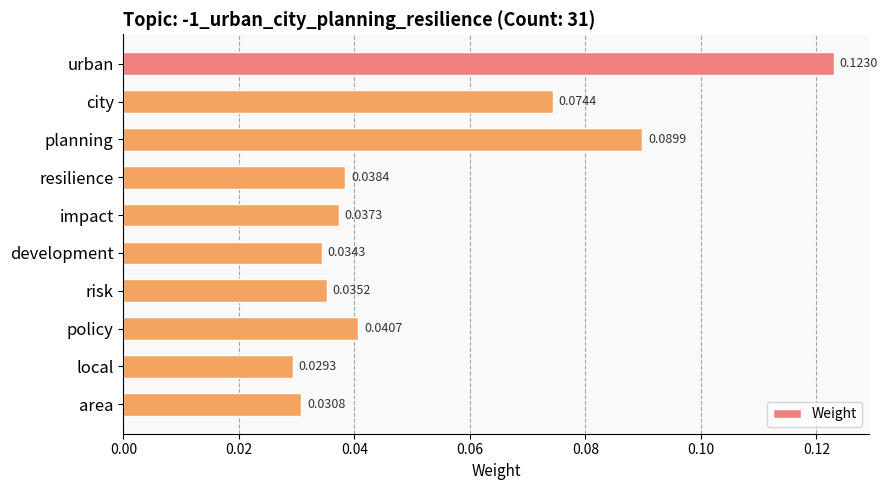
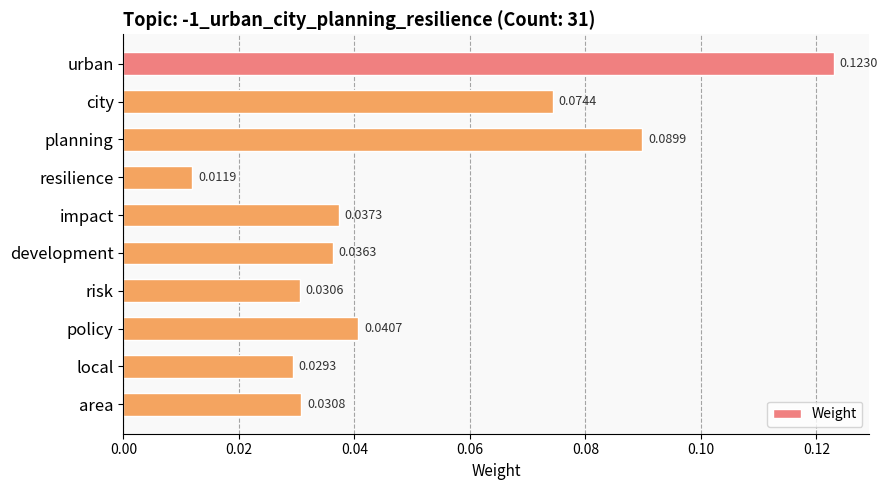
  {
    "urban": 0.1230,
    "city": 0.0744,
    "planning": 0.0899,
-   "resilience": 0.0384,
+   "resilience": 0.0119,
    "impact": 0.0373,
-   "development": 0.0343,
-   "risk": 0.0352,
+   "development": 0.0363,
+   "risk": 0.0306,
    "policy": 0.0407,
    "local": 0.0293,
    "area": 0.0308
  }
